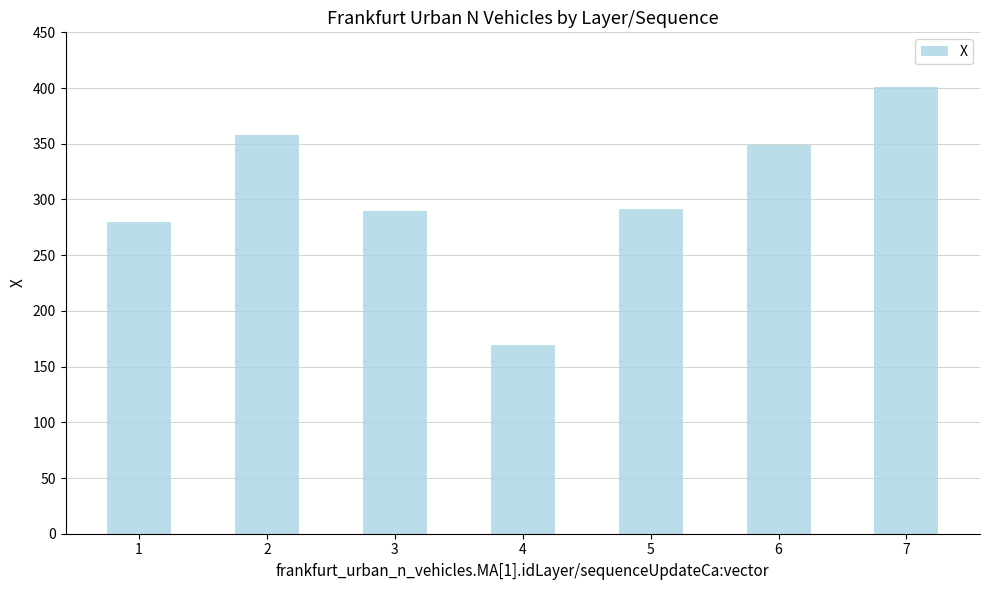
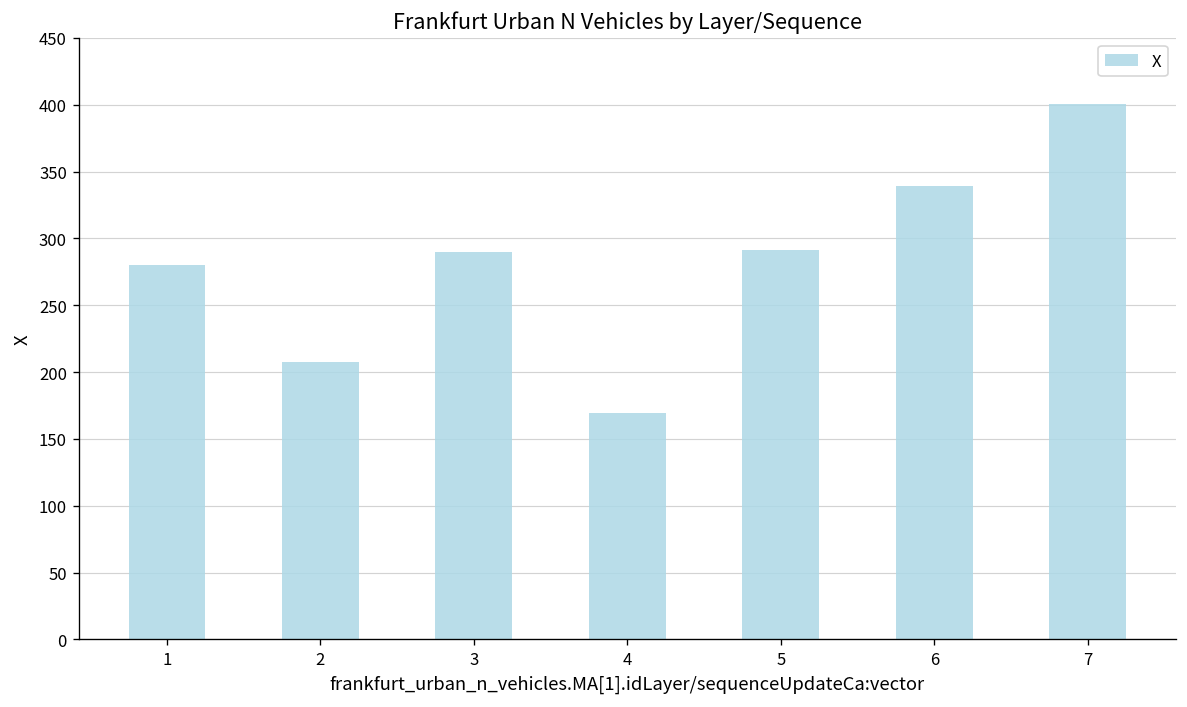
  {
    "1": 280,
-   "2": 358,
+   "2": 207,
    "3": 290,
    "4": 169,
    "5": 291,
-   "6": 349,
+   "6": 339,
    "7": 401
  }
